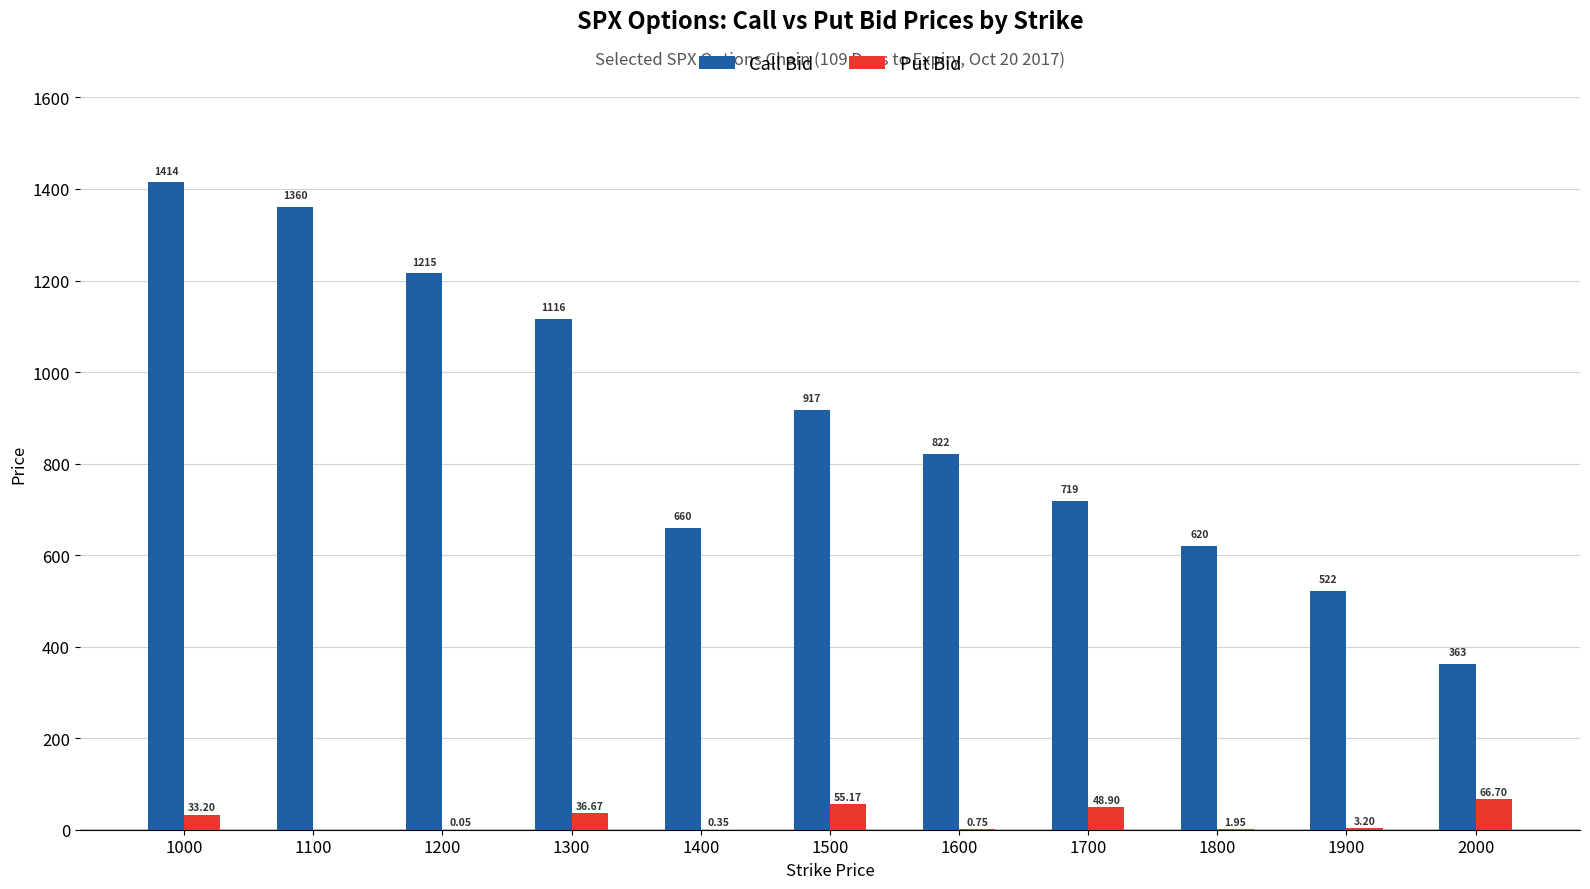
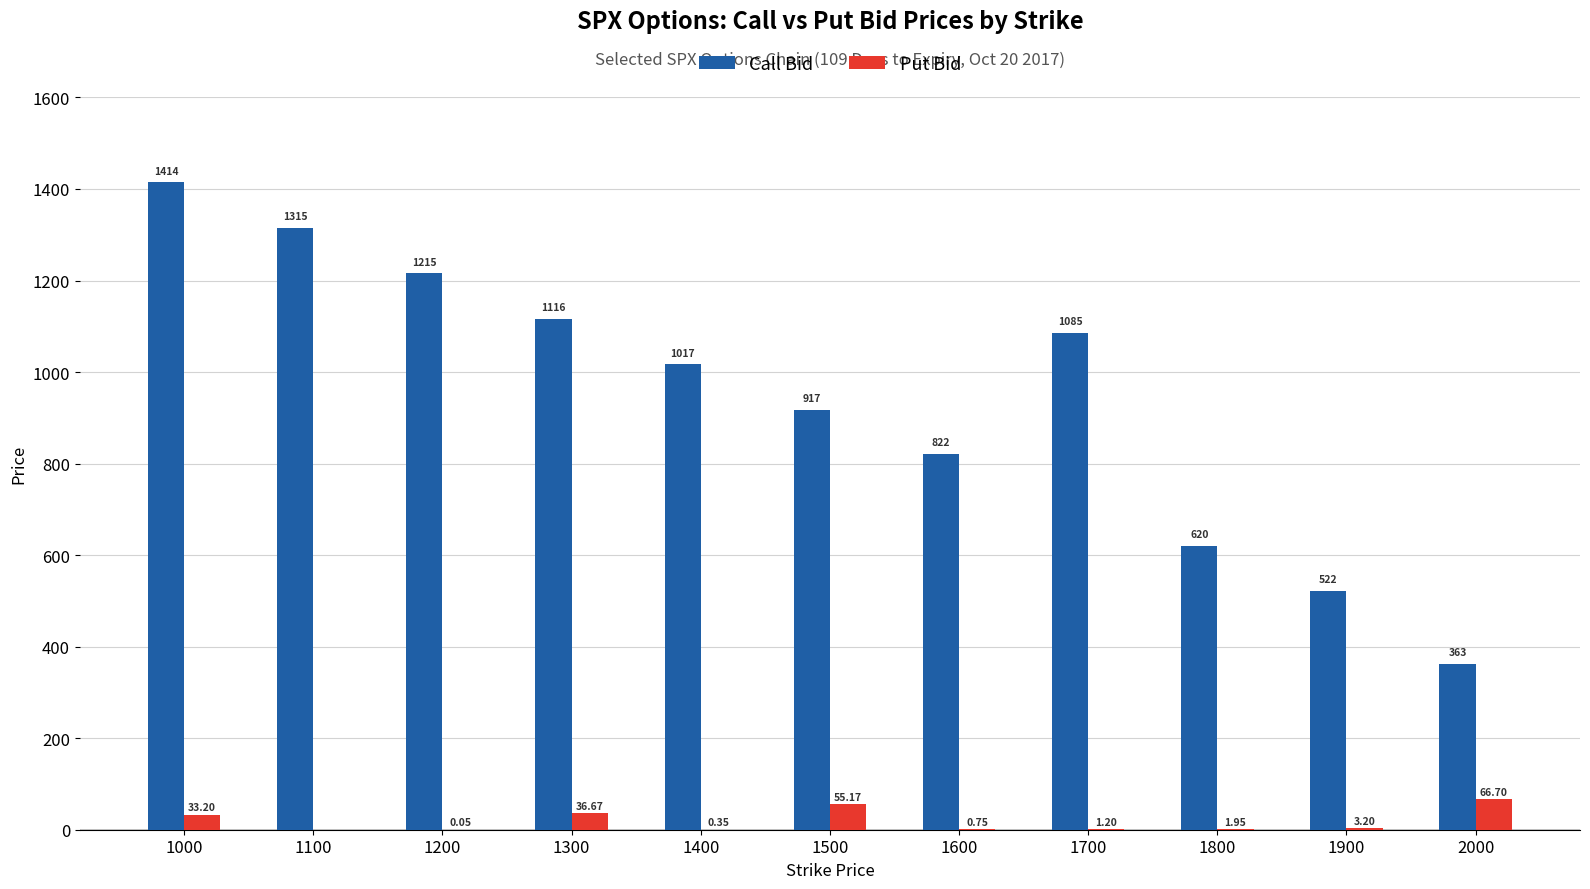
  {
    "Call Bid": {
      "1000": 1414,
-     "1100": 1360,
+     "1100": 1315,
      "1200": 1215,
      "1300": 1116,
-     "1400": 660,
+     "1400": 1017,
      "1500": 917,
      "1600": 822,
-     "1700": 719,
+     "1700": 1085,
      "1800": 620,
      "1900": 522,
      "2000": 363
    },
    "Put Bid": {
      "1000": 33.20,
      "1200": 0.05,
      "1300": 36.67,
      "1400": 0.35,
      "1500": 55.17,
      "1600": 0.75,
-     "1700": 48.90,
+     "1700": 1.20,
      "1800": 1.95,
      "1900": 3.20,
      "2000": 66.70
    }
  }
